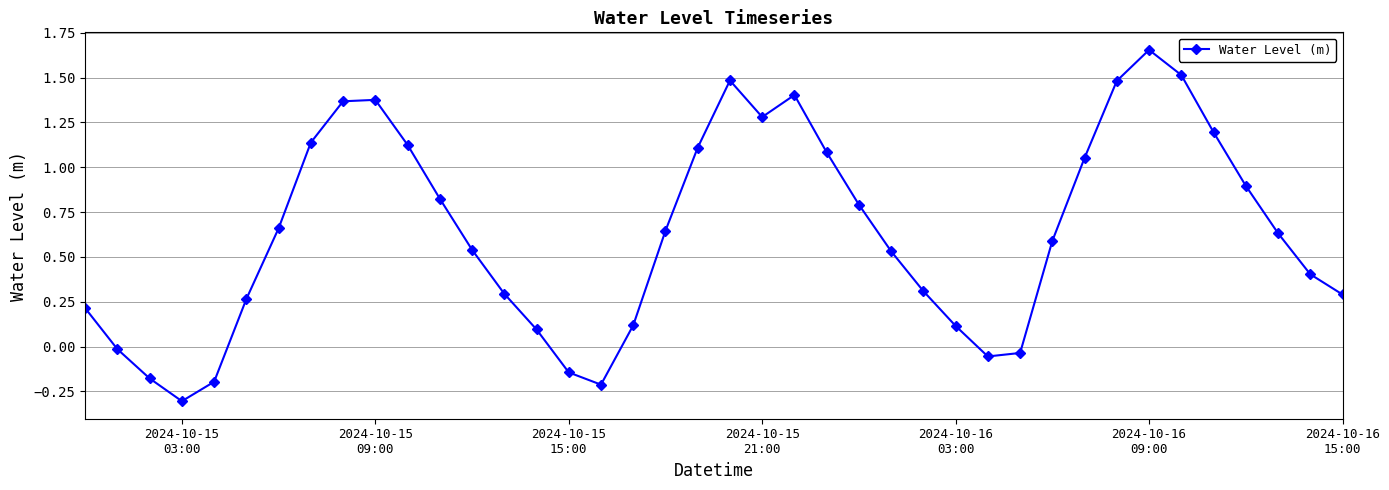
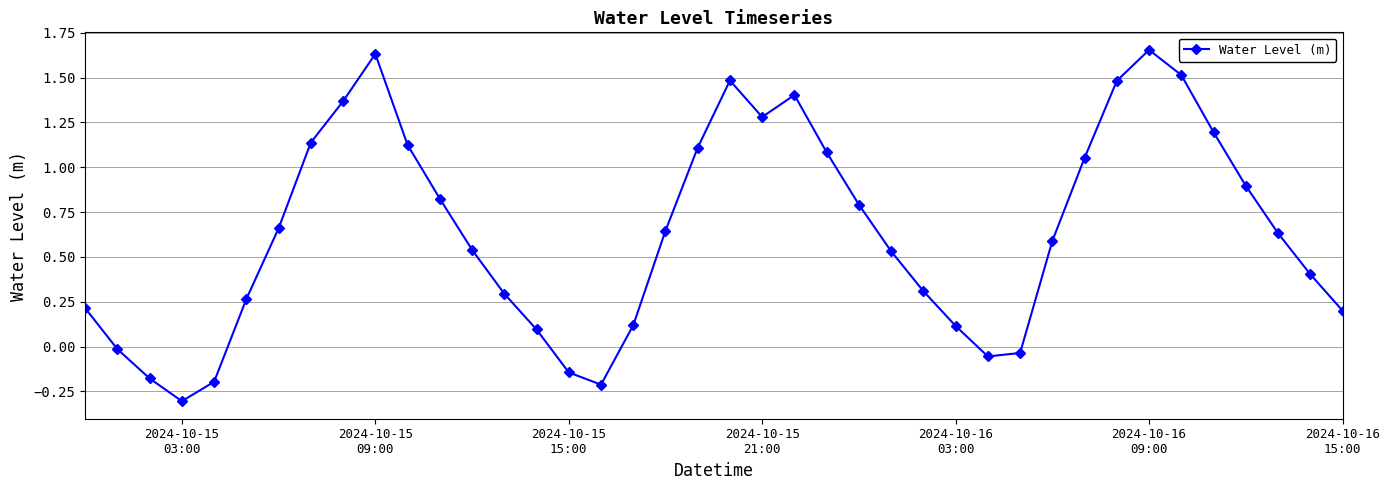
  {
    "2024-10-15 03:00": -0.30,
-   "2024-10-15 09:00": 1.38,
+   "2024-10-15 09:00": 1.63,
    "2024-10-15 15:00": -0.14,
    "2024-10-15 21:00": 1.28,
    "2024-10-16 03:00": 0.12,
    "2024-10-16 09:00": 1.65,
-   "2024-10-16 15:00": 0.29
+   "2024-10-16 15:00": 0.20
  }
